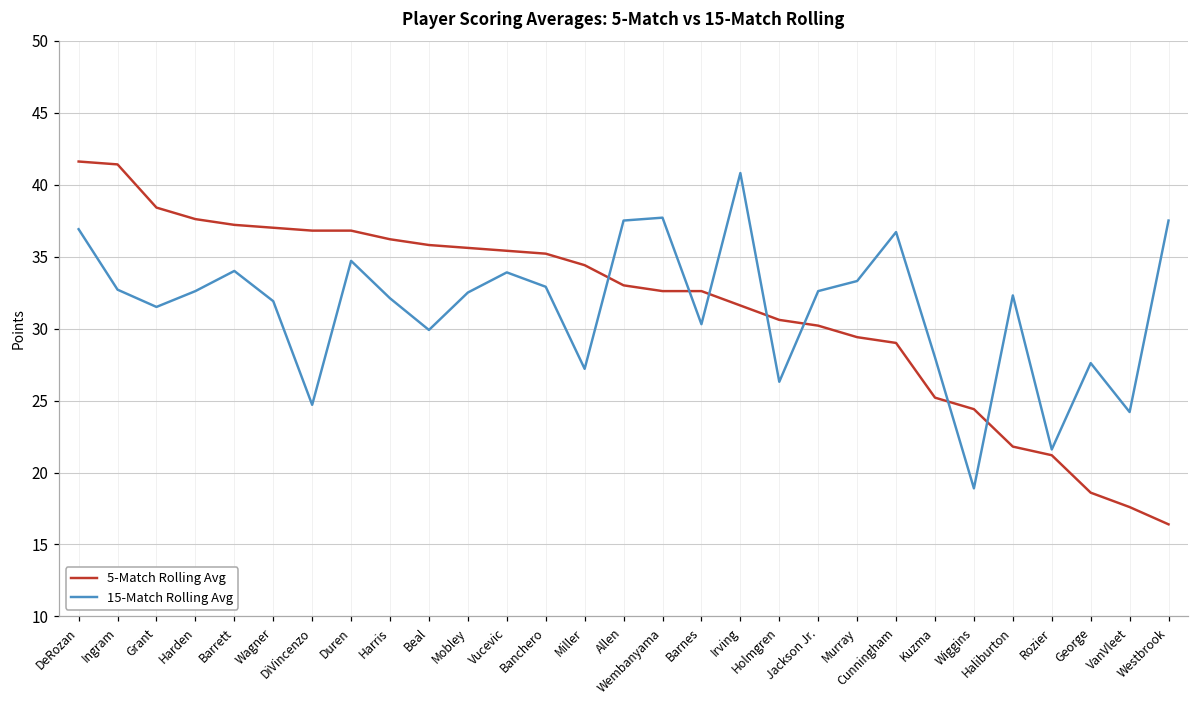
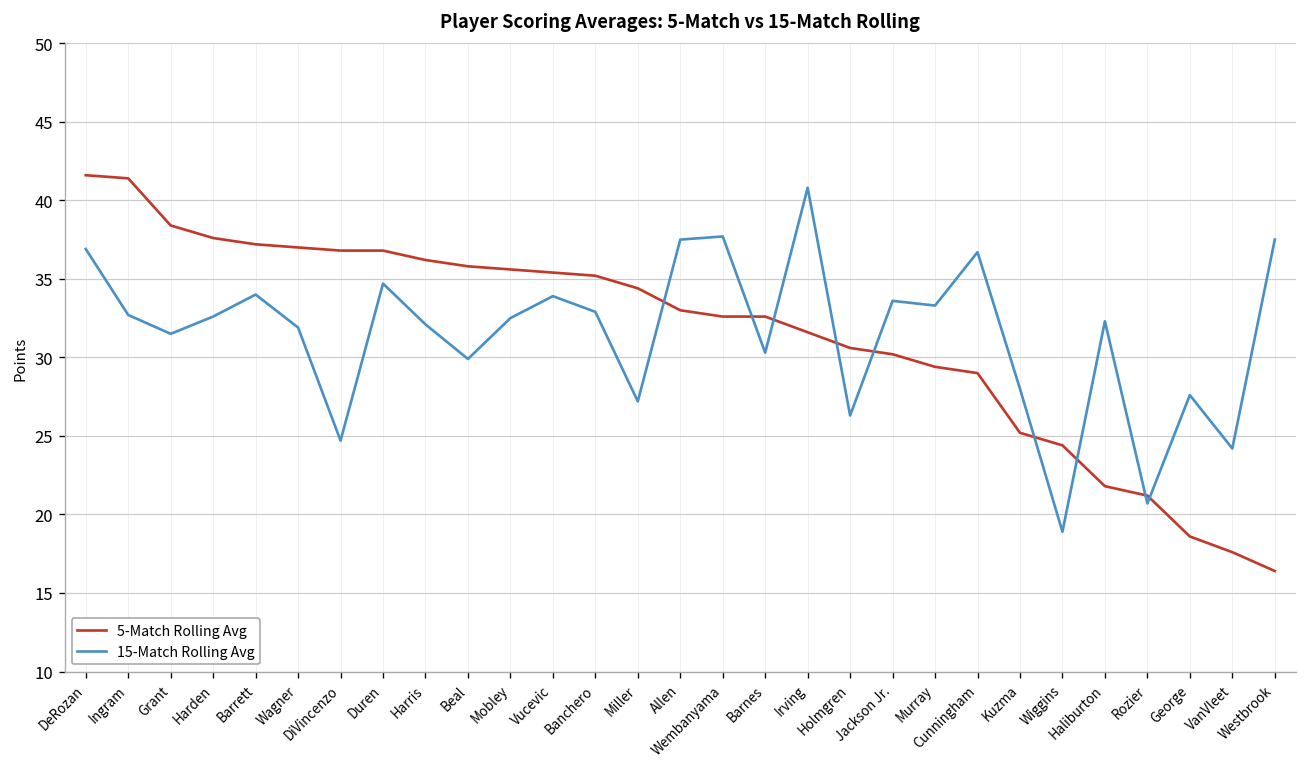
  {
    "5-Match Rolling Avg": {
      "DeRozan": 41.6,
      "Ingram": 41.4,
      "Grant": 38.4,
      "Harden": 37.6,
      "Barrett": 37.2,
      "Wagner": 37.0,
      "DiVincenzo": 36.8,
      "Duren": 36.8,
      "Harris": 36.2,
      "Beal": 35.8,
      "Mobley": 35.6,
      "Vucevic": 35.4,
      "Banchero": 35.2,
      "Miller": 34.4,
      "Allen": 33.0,
      "Wembanyama": 32.6,
      "Barnes": 32.6,
      "Irving": 31.6,
      "Holmgren": 30.6,
      "Jackson Jr.": 30.2,
      "Murray": 29.4,
      "Cunningham": 29.0,
      "Kuzma": 25.2,
      "Wiggins": 24.4,
      "Haliburton": 21.8,
      "Rozier": 21.2,
      "George": 18.6,
      "VanVleet": 17.6,
      "Westbrook": 16.4
    },
    "15-Match Rolling Avg": {
      "DeRozan": 36.9,
      "Ingram": 32.7,
      "Grant": 31.5,
      "Harden": 32.6,
      "Barrett": 34.0,
      "Wagner": 31.9,
      "DiVincenzo": 24.7,
      "Duren": 34.7,
      "Harris": 32.1,
      "Beal": 29.9,
      "Mobley": 32.5,
      "Vucevic": 33.9,
      "Banchero": 32.9,
      "Miller": 27.2,
      "Allen": 37.5,
      "Wembanyama": 37.7,
      "Barnes": 30.3,
      "Irving": 40.8,
      "Holmgren": 26.3,
-     "Jackson Jr.": 32.6,
+     "Jackson Jr.": 33.6,
      "Murray": 33.3,
      "Cunningham": 36.7,
      "Kuzma": 28.0,
      "Wiggins": 18.9,
      "Haliburton": 32.3,
-     "Rozier": 21.6,
+     "Rozier": 20.7,
      "George": 27.6,
      "VanVleet": 24.2,
      "Westbrook": 37.5
    }
  }
